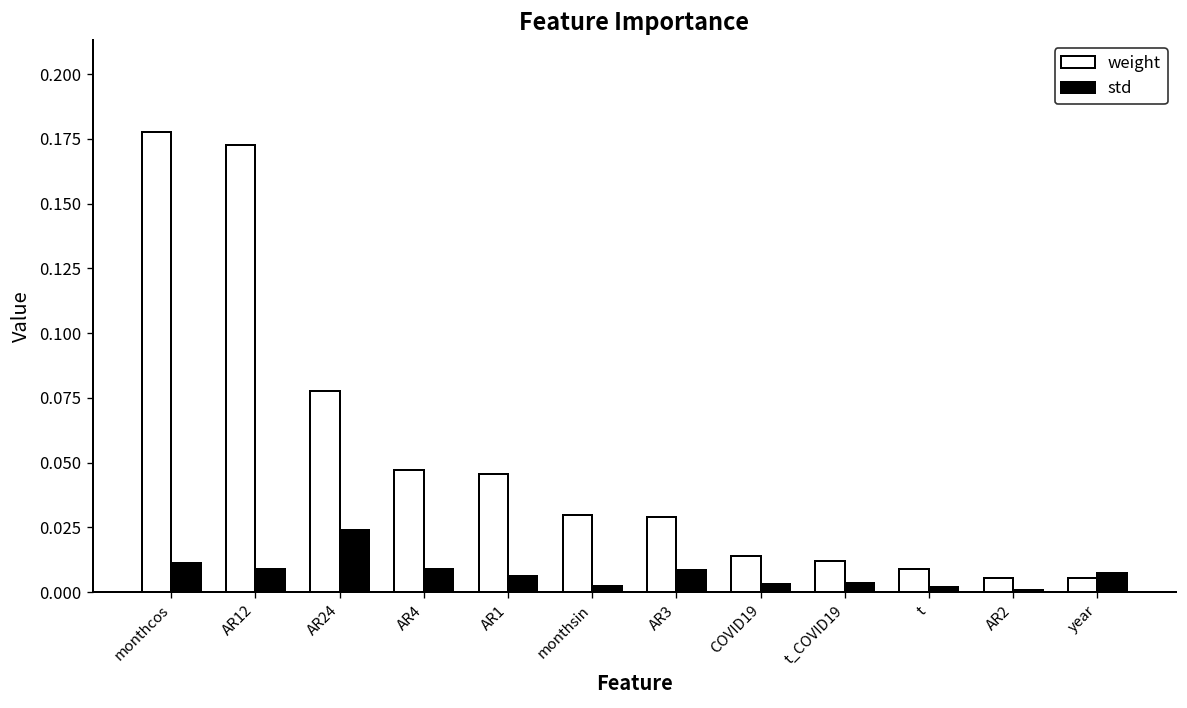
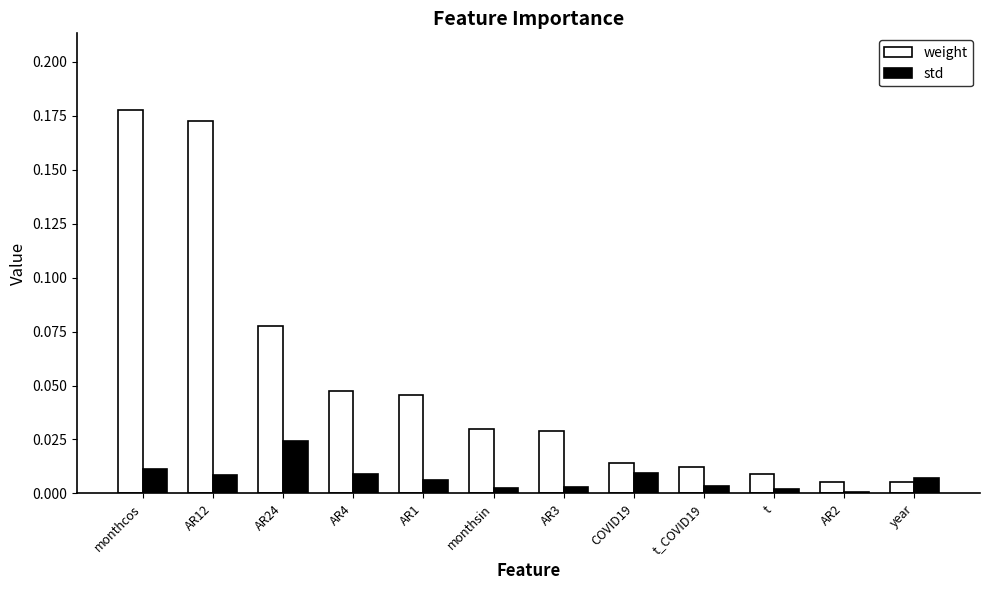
  {
    "weight": {
      "monthcos": 0.178,
      "AR12": 0.173,
      "AR24": 0.078,
      "AR4": 0.047,
      "AR1": 0.046,
      "monthsin": 0.030,
      "AR3": 0.029,
      "COVID19": 0.014,
      "t_COVID19": 0.012,
      "t": 0.009,
      "AR2": 0.005,
      "year": 0.005
    },
    "std": {
      "monthcos": 0.011,
      "AR12": 0.009,
      "AR24": 0.024,
      "AR4": 0.009,
      "AR1": 0.006,
      "monthsin": 0.002,
-     "AR3": 0.009,
-     "COVID19": 0.003,
+     "AR3": 0.003,
+     "COVID19": 0.010,
      "t_COVID19": 0.004,
      "t": 0.002,
      "year": 0.007
    }
  }
